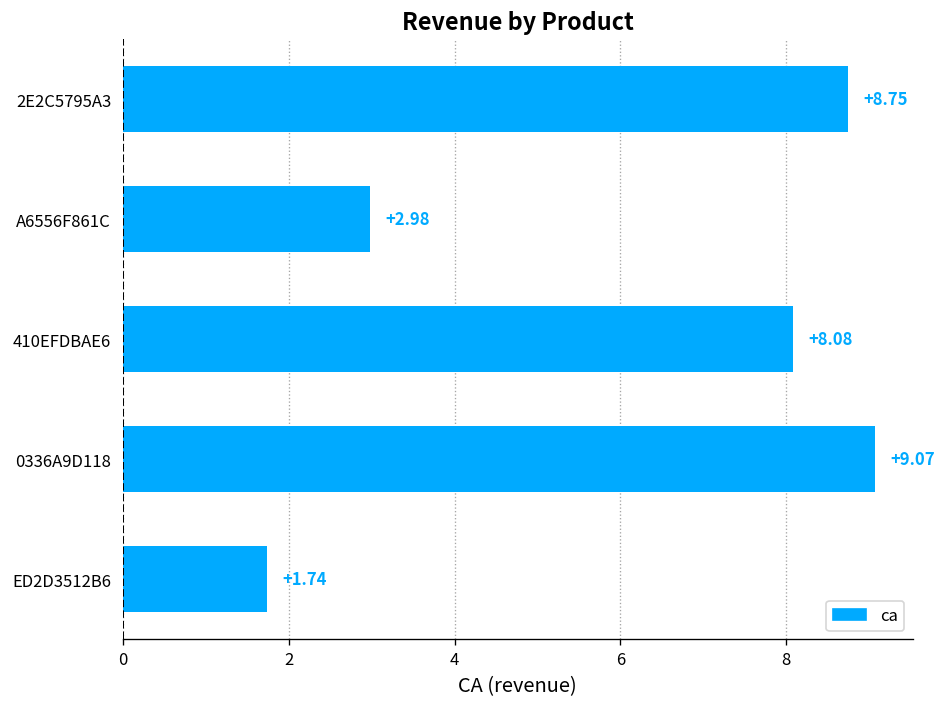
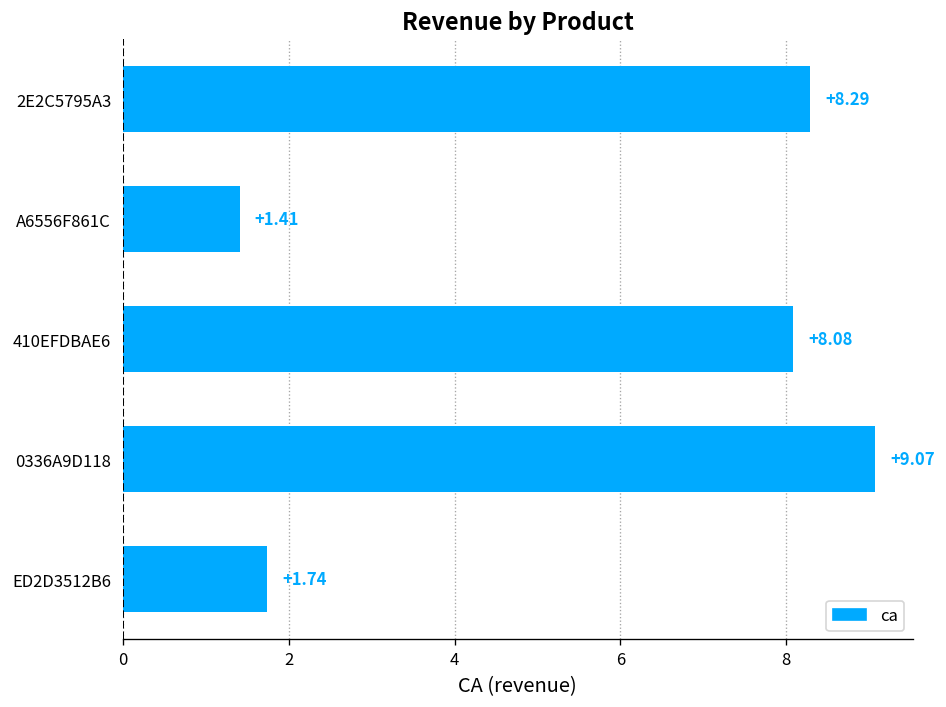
  {
-   "2E2C5795A3": "+8.75",
-   "A6556F861C": "+2.98",
+   "2E2C5795A3": "+8.29",
+   "A6556F861C": "+1.41",
    "410EFDBAE6": "+8.08",
    "0336A9D118": "+9.07",
    "ED2D3512B6": "+1.74"
  }
